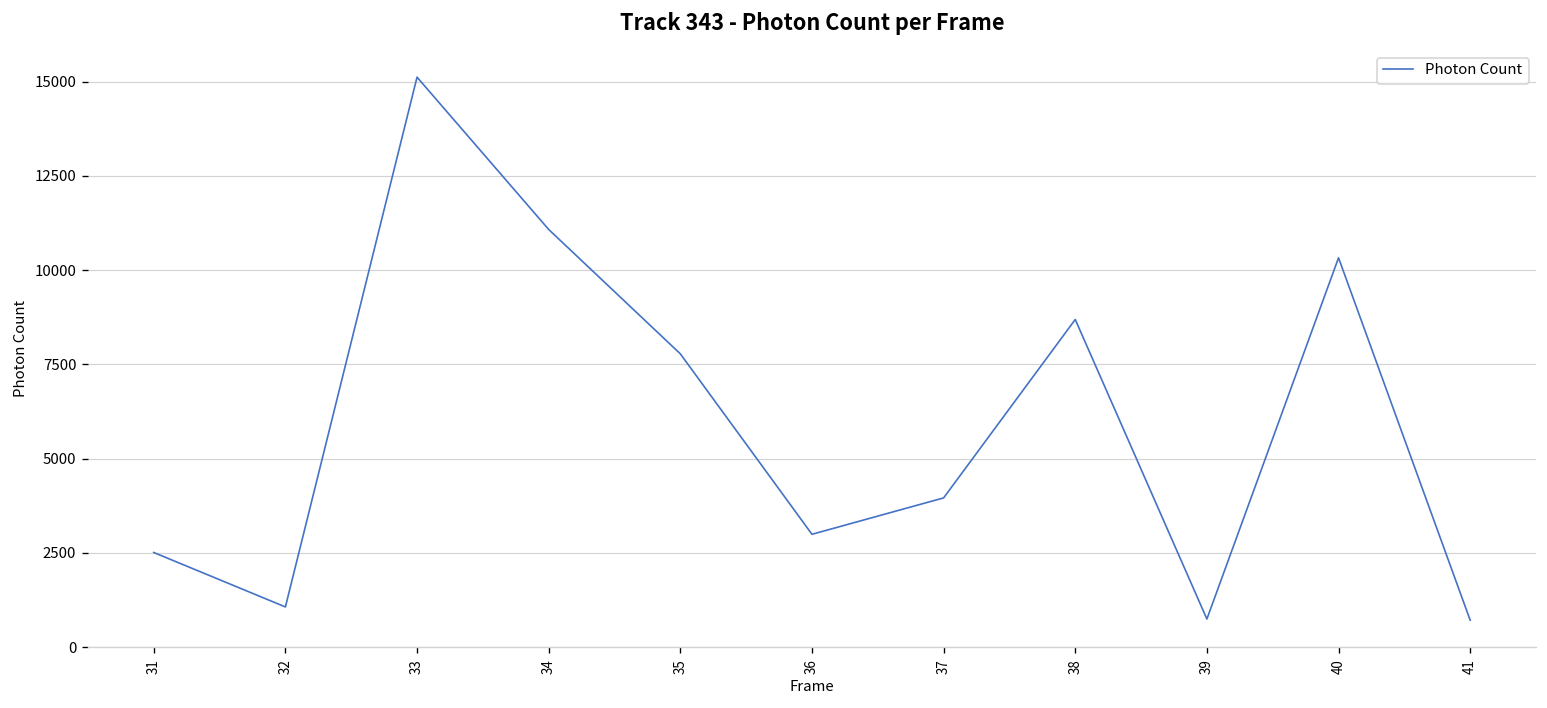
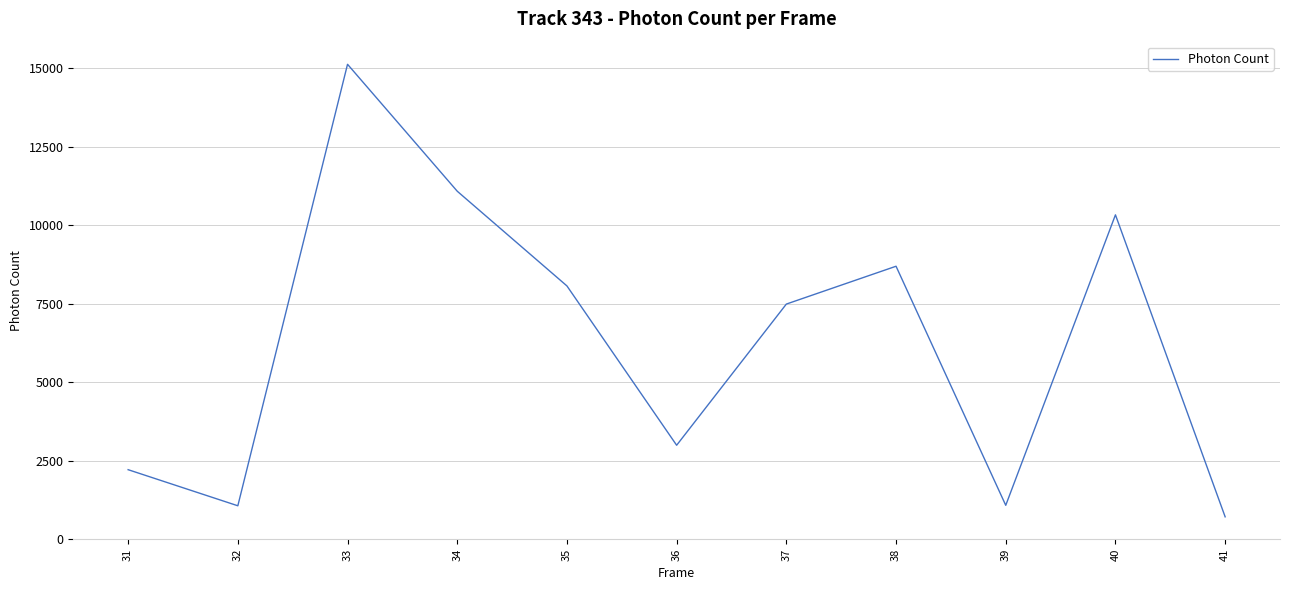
  {
-   "31": 2500,
+   "31": 2200,
    "32": 1100,
    "33": 15100,
    "34": 11100,
-   "35": 7800,
+   "35": 8100,
    "36": 3000,
-   "37": 4000,
+   "37": 7500,
    "38": 8700,
-   "39": 700,
+   "39": 1100,
    "40": 10300,
    "41": 700
  }
